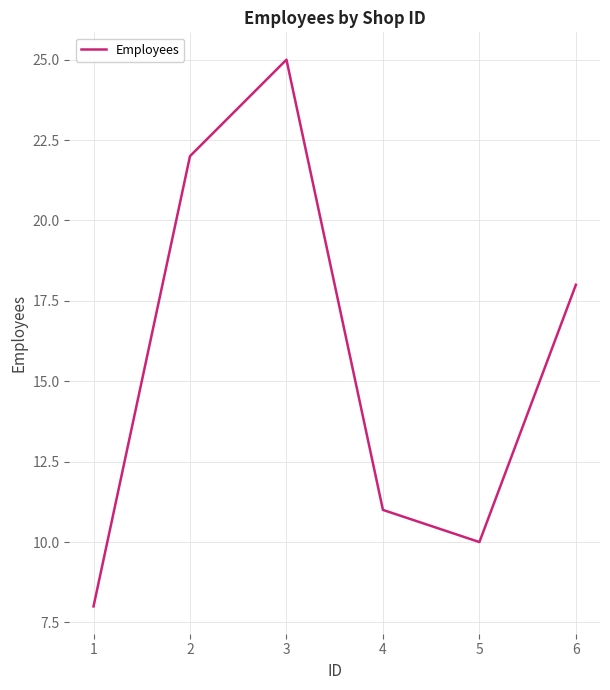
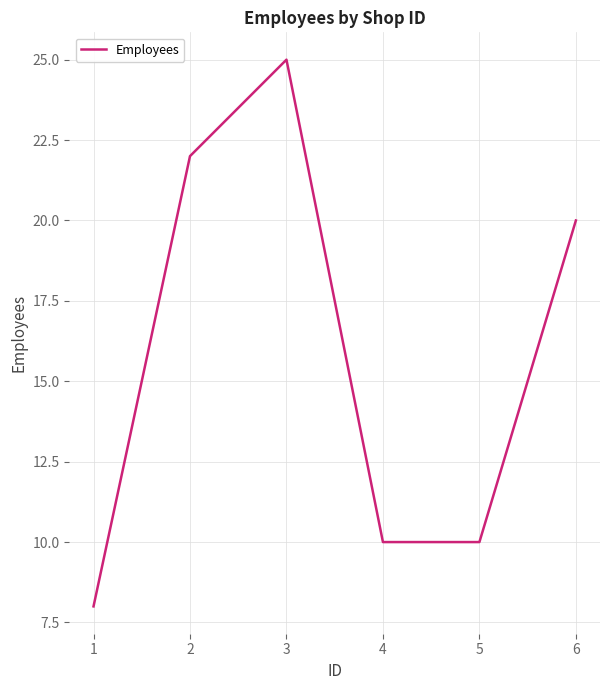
  {
    "1": 8,
    "2": 22,
    "3": 25,
-   "4": 11,
+   "4": 10,
    "5": 10,
-   "6": 18
+   "6": 20
  }
